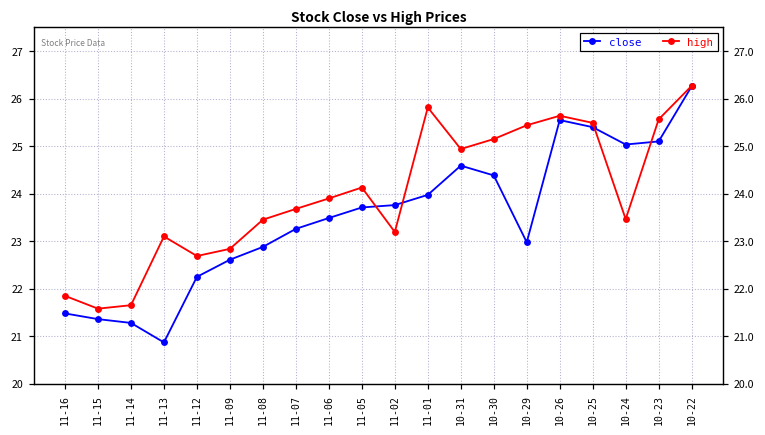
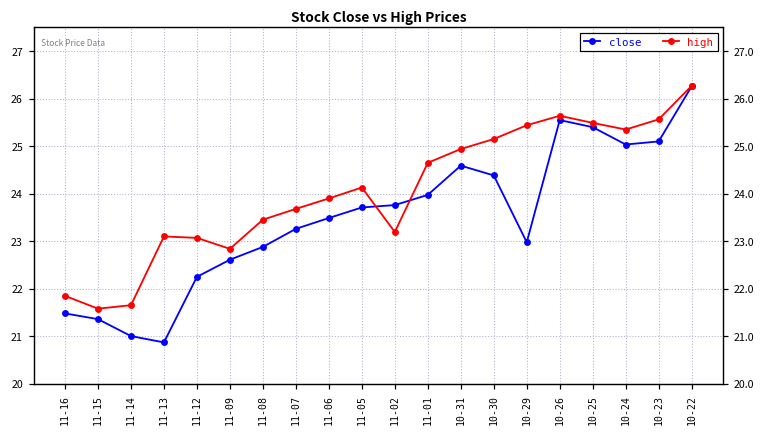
  {
    "close": {
      "11-16": 21.5,
      "11-15": 21.4,
-     "11-14": 21.3,
+     "11-14": 21.0,
      "11-13": 20.9,
      "11-12": 22.3,
      "11-09": 22.6,
      "11-08": 22.9,
      "11-07": 23.3,
      "11-06": 23.5,
      "11-05": 23.7,
      "11-02": 23.8,
      "11-01": 24.0,
      "10-31": 24.6,
      "10-30": 24.4,
      "10-29": 23.0,
      "10-26": 25.5,
      "10-25": 25.4,
      "10-24": 25.0,
      "10-23": 25.1
    },
    "high": {
      "11-16": 21.9,
      "11-15": 21.6,
      "11-14": 21.7,
      "11-13": 23.1,
-     "11-12": 22.7,
+     "11-12": 23.1,
      "11-09": 22.8,
      "11-08": 23.5,
      "11-07": 23.7,
      "11-06": 23.9,
      "11-05": 24.1,
      "11-02": 23.2,
-     "11-01": 25.8,
+     "11-01": 24.6,
      "10-31": 24.9,
      "10-30": 25.1,
      "10-29": 25.4,
      "10-26": 25.6,
      "10-25": 25.5,
-     "10-24": 23.5,
+     "10-24": 25.4,
      "10-23": 25.6
    }
  }
